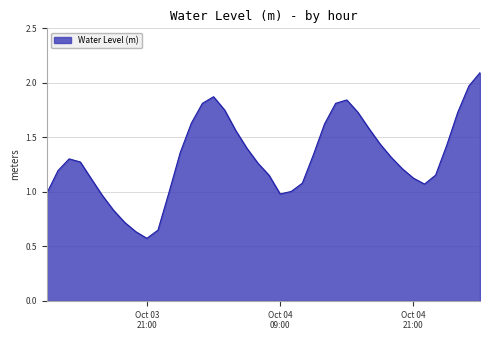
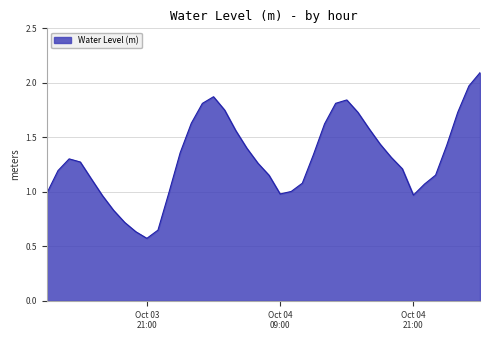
  {
    "Oct 03 21:00": 0.57,
    "Oct 04 09:00": 0.98,
-   "Oct 04 21:00": 1.13
+   "Oct 04 21:00": 0.97
  }
